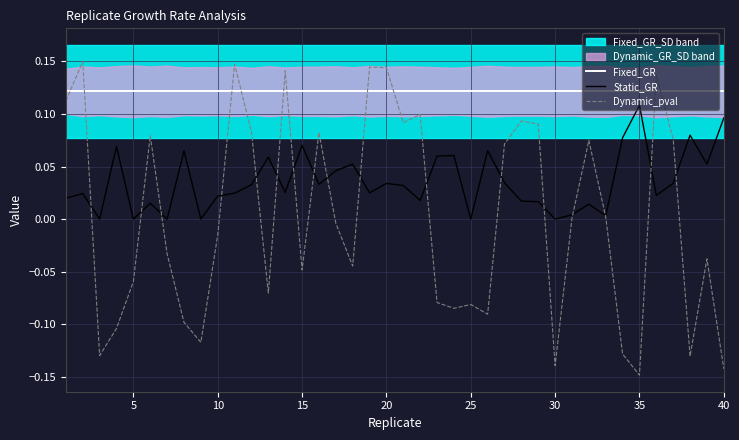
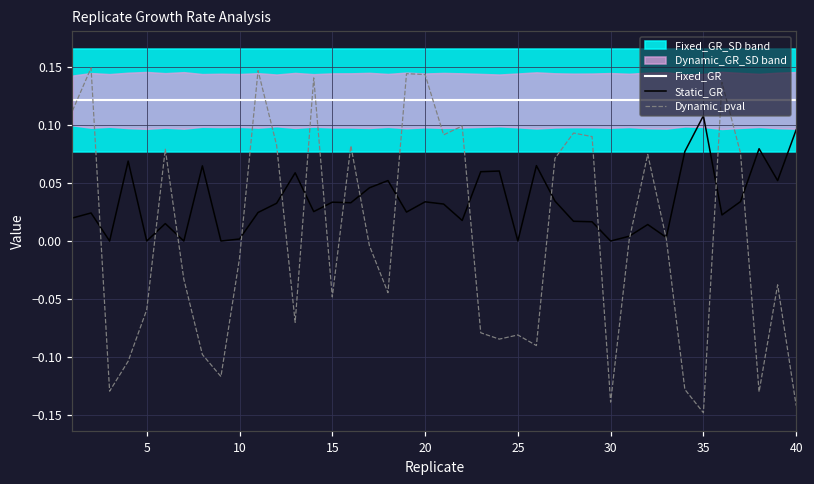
  {
    "Fixed_GR": {
      "5": 0.122,
      "10": 0.122,
      "15": 0.122,
      "20": 0.122,
      "25": 0.122,
      "30": 0.122,
      "40": 0.122
    },
    "Fixed_GR_SD band": {
      "5": 0.166,
      "10": 0.166,
      "15": 0.166,
      "20": 0.166,
      "25": 0.166,
      "30": 0.166,
      "40": 0.166
    },
    "Static_GR": {
      "5": 0.000,
-     "10": 0.022,
-     "15": 0.070,
+     "10": 0.002,
+     "15": 0.034,
      "20": 0.034,
      "25": 0.000,
      "30": 0.000,
      "40": 0.096
    },
    "Dynamic_pval": {
      "5": -0.059,
      "10": -0.015,
      "15": -0.048,
      "25": -0.081,
      "30": -0.139,
      "35": -0.148,
      "40": -0.142
    }
  }
